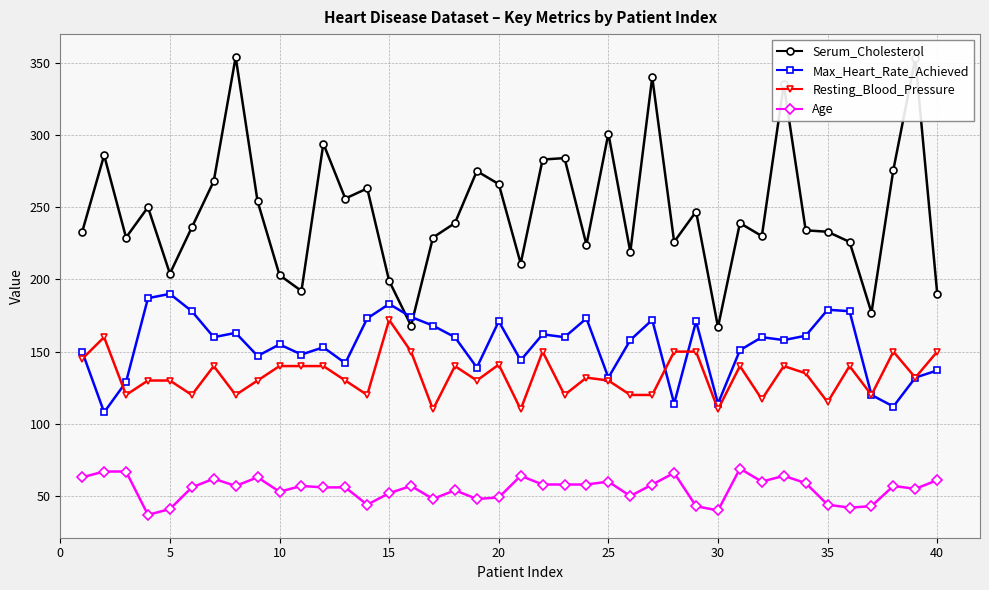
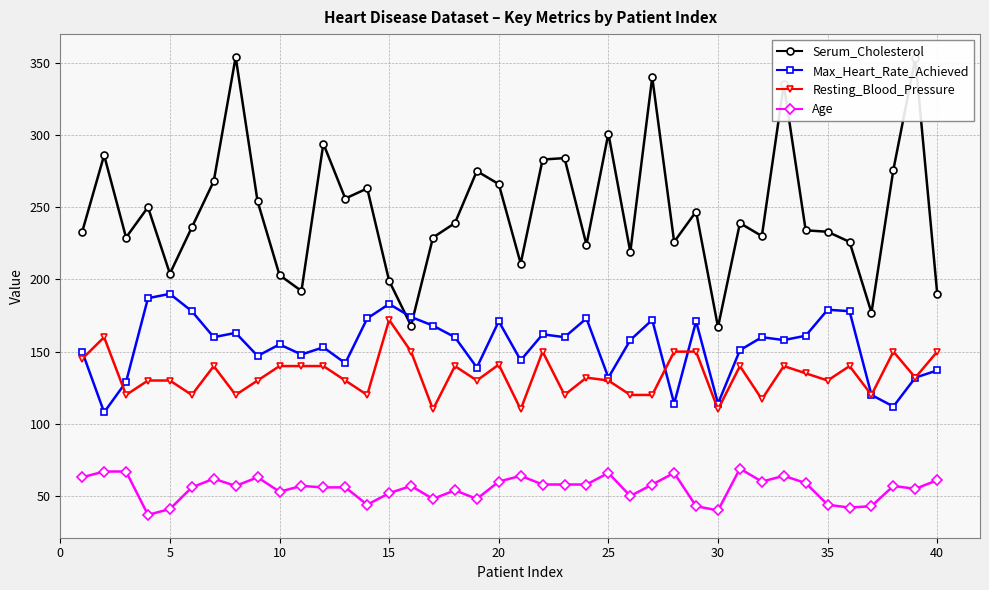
  {
    "Serum_Cholesterol": {
      "5": 204,
      "10": 203,
      "15": 199,
      "20": 266,
      "25": 301,
      "30": 167,
      "35": 233,
      "40": 190
    },
    "Max_Heart_Rate_Achieved": {
      "5": 190,
      "10": 155,
      "15": 183,
      "20": 171,
      "25": 132,
      "30": 114,
      "35": 179,
      "40": 137
    },
    "Resting_Blood_Pressure": {
      "5": 130,
      "10": 140,
      "15": 172,
      "20": 141,
      "25": 130,
      "30": 110,
-     "35": 115,
+     "35": 130,
      "40": 150
    },
    "Age": {
      "5": 41,
      "10": 53,
      "15": 52,
-     "20": 49,
-     "25": 60,
+     "20": 60,
+     "25": 66,
      "30": 40,
      "35": 44,
      "40": 61
    }
  }
